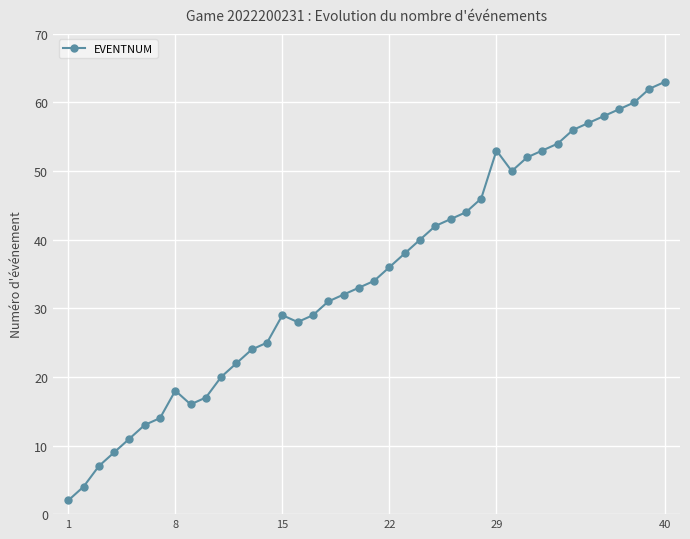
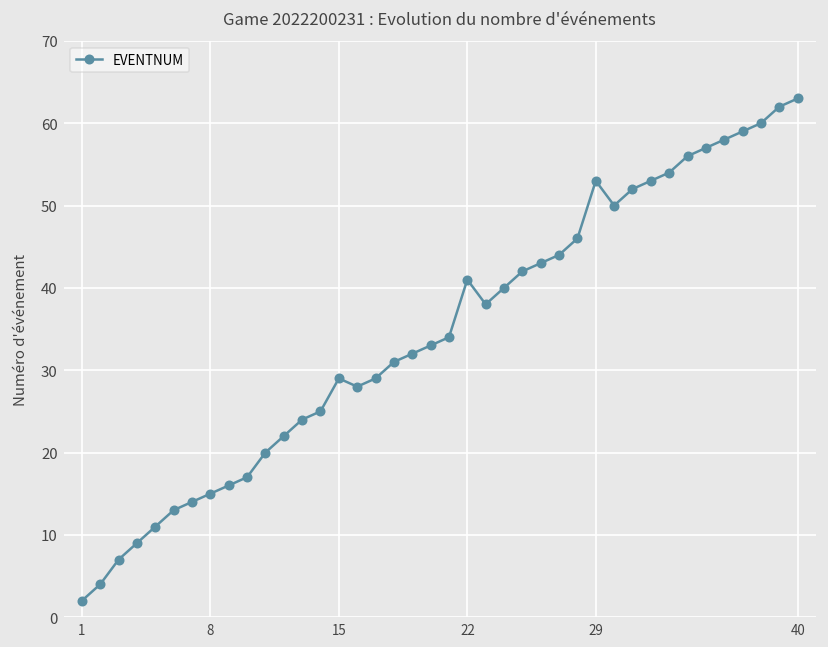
  {
    "1": 2,
-   "8": 18,
+   "8": 15,
    "15": 29,
-   "22": 36,
+   "22": 41,
    "29": 53,
    "40": 63
  }
